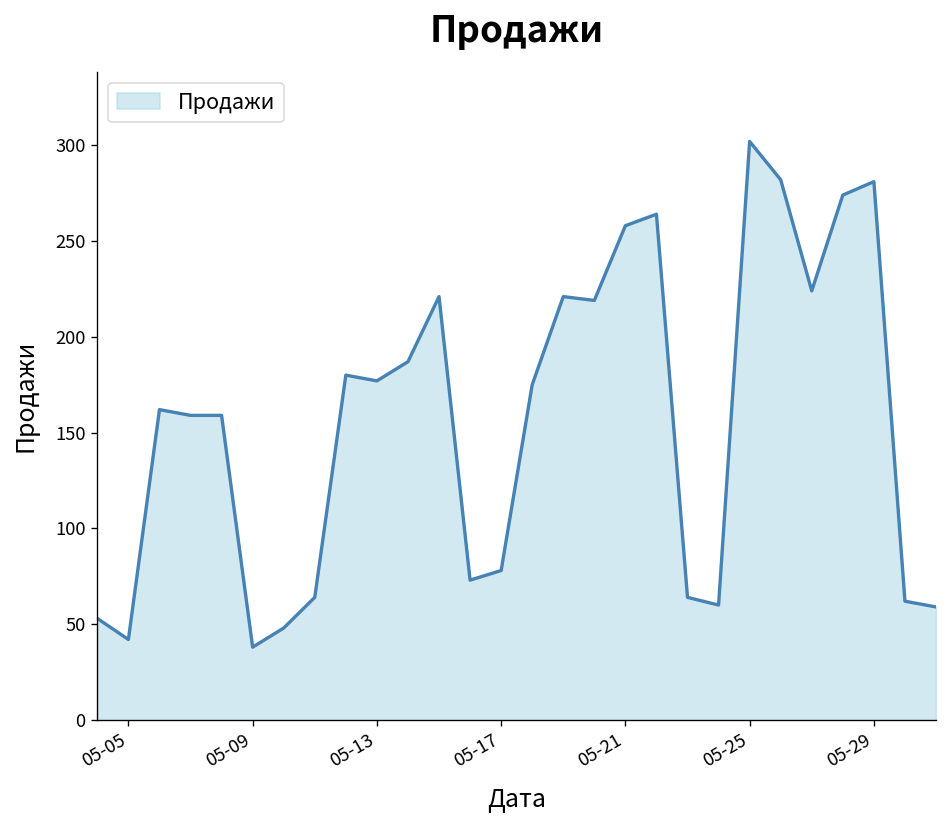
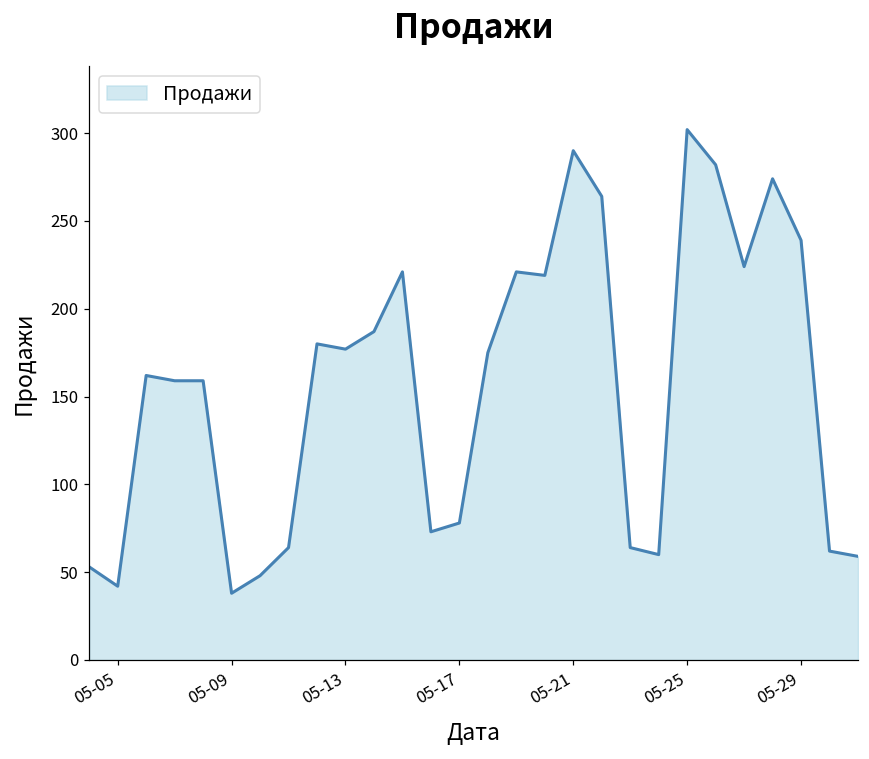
  {
    "05-05": 42,
    "05-09": 38,
    "05-13": 177,
    "05-17": 78,
-   "05-21": 258,
+   "05-21": 290,
    "05-25": 302,
-   "05-29": 281
+   "05-29": 239
  }
